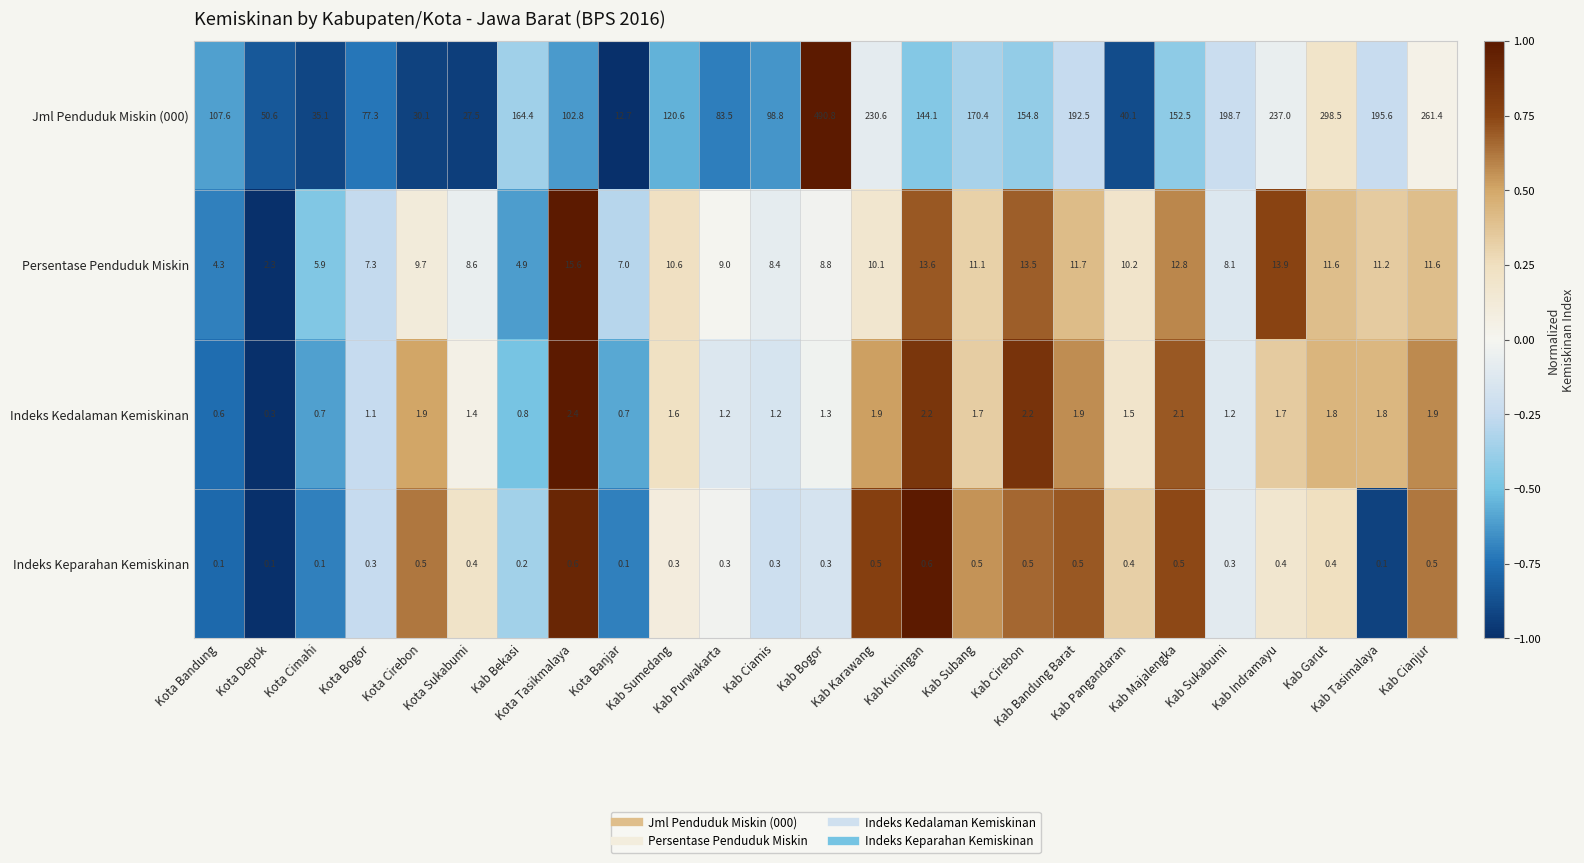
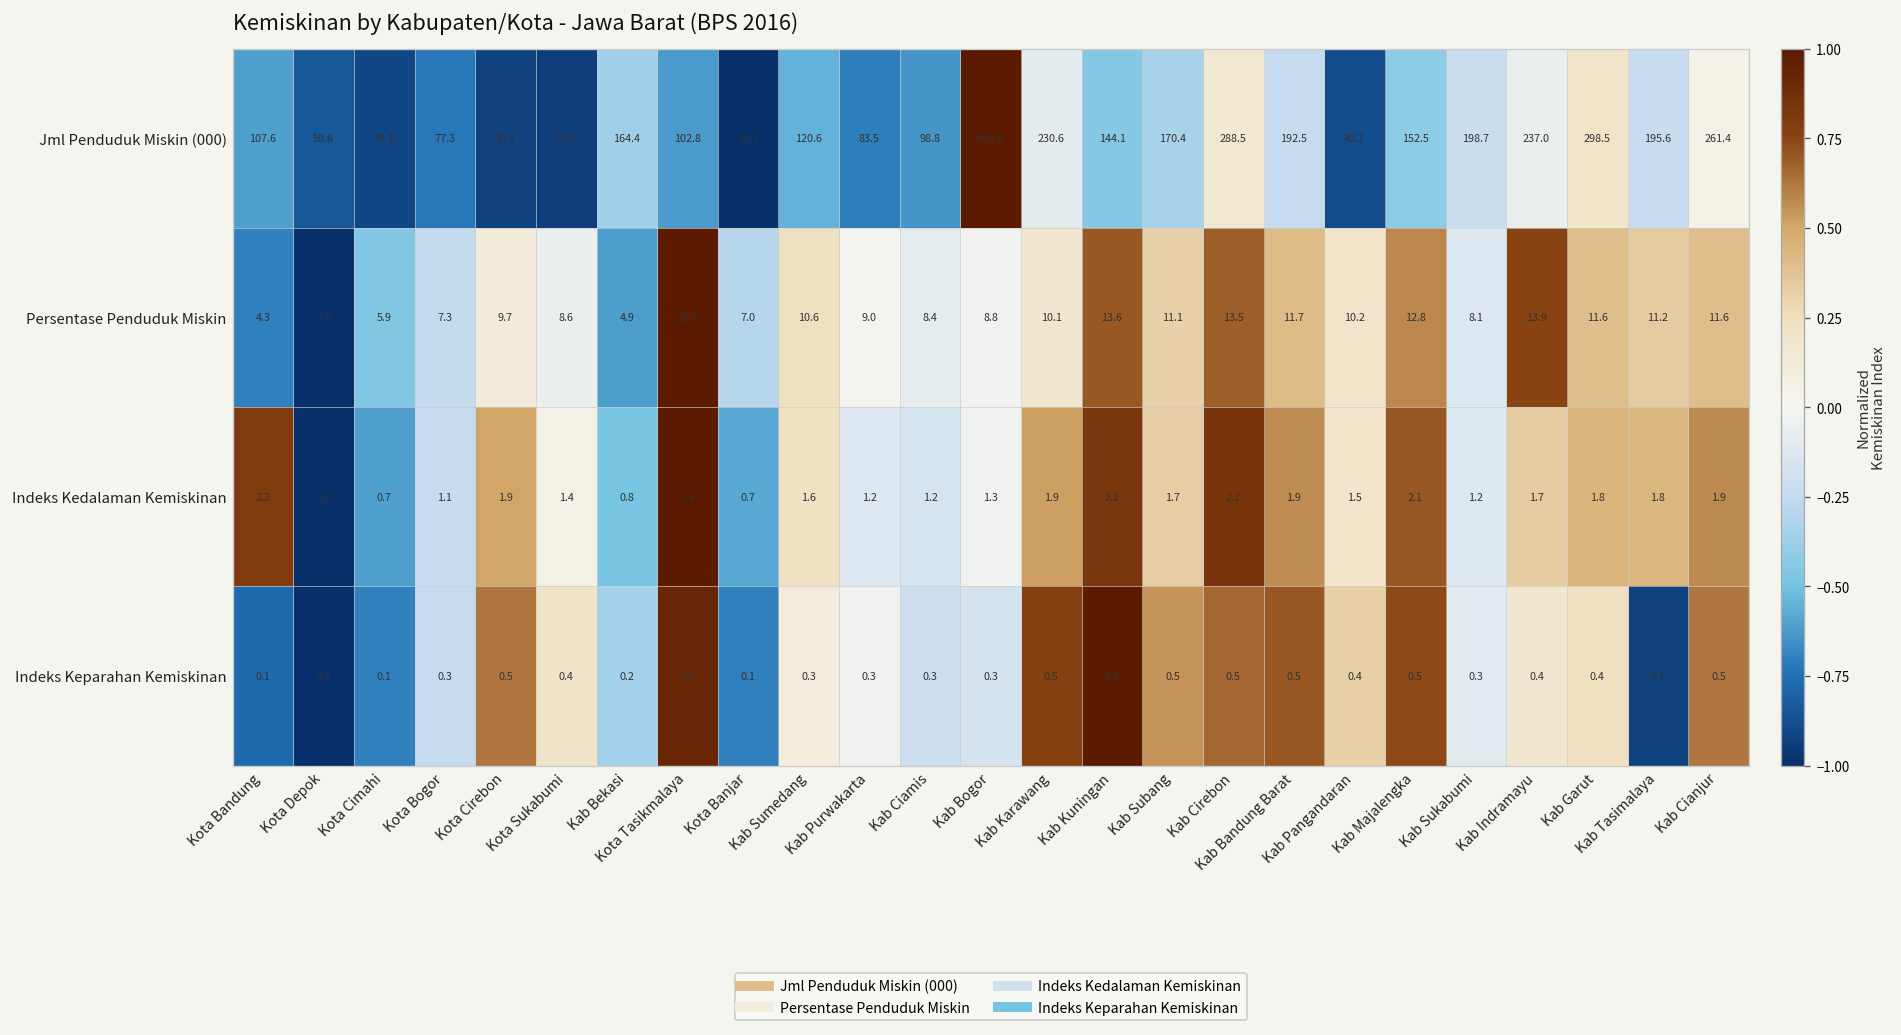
  {
    "Jml Penduduk Miskin (000)": {
      "Kota Bandung": 107.6,
      "Kota Depok": 50.6,
      "Kota Cimahi": 35.1,
      "Kota Bogor": 77.3,
      "Kota Cirebon": 30.1,
      "Kota Sukabumi": 27.5,
      "Kab Bekasi": 164.4,
      "Kota Tasikmalaya": 102.8,
      "Kota Banjar": 12.7,
      "Kab Sumedang": 120.6,
      "Kab Purwakarta": 83.5,
      "Kab Ciamis": 98.8,
      "Kab Bogor": 490.8,
      "Kab Karawang": 230.6,
      "Kab Kuningan": 144.1,
      "Kab Subang": 170.4,
-     "Kab Cirebon": 154.8,
+     "Kab Cirebon": 288.5,
      "Kab Bandung Barat": 192.5,
      "Kab Pangandaran": 40.1,
      "Kab Majalengka": 152.5,
      "Kab Sukabumi": 198.7,
      "Kab Indramayu": 237.0,
      "Kab Garut": 298.5,
      "Kab Tasimalaya": 195.6,
      "Kab Cianjur": 261.4
    },
    "Persentase Penduduk Miskin": {
      "Kota Bandung": 4.3,
      "Kota Depok": 2.3,
      "Kota Cimahi": 5.9,
      "Kota Bogor": 7.3,
      "Kota Cirebon": 9.7,
      "Kota Sukabumi": 8.6,
      "Kab Bekasi": 4.9,
      "Kota Tasikmalaya": 15.6,
      "Kota Banjar": 7.0,
      "Kab Sumedang": 10.6,
      "Kab Purwakarta": 9.0,
      "Kab Ciamis": 8.4,
      "Kab Bogor": 8.8,
      "Kab Karawang": 10.1,
      "Kab Kuningan": 13.6,
      "Kab Subang": 11.1,
      "Kab Cirebon": 13.5,
      "Kab Bandung Barat": 11.7,
      "Kab Pangandaran": 10.2,
      "Kab Majalengka": 12.8,
      "Kab Sukabumi": 8.1,
      "Kab Indramayu": 13.9,
      "Kab Garut": 11.6,
      "Kab Tasimalaya": 11.2,
      "Kab Cianjur": 11.6
    },
    "Indeks Kedalaman Kemiskinan": {
-     "Kota Bandung": 0.6,
+     "Kota Bandung": 2.2,
      "Kota Depok": 0.3,
      "Kota Cimahi": 0.7,
      "Kota Bogor": 1.1,
      "Kota Cirebon": 1.9,
      "Kota Sukabumi": 1.4,
      "Kab Bekasi": 0.8,
      "Kota Tasikmalaya": 2.4,
      "Kota Banjar": 0.7,
      "Kab Sumedang": 1.6,
      "Kab Purwakarta": 1.2,
      "Kab Ciamis": 1.2,
      "Kab Bogor": 1.3,
      "Kab Karawang": 1.9,
      "Kab Kuningan": 2.2,
      "Kab Subang": 1.7,
      "Kab Cirebon": 2.2,
      "Kab Bandung Barat": 1.9,
      "Kab Pangandaran": 1.5,
      "Kab Majalengka": 2.1,
      "Kab Sukabumi": 1.2,
      "Kab Indramayu": 1.7,
      "Kab Garut": 1.8,
      "Kab Tasimalaya": 1.8,
      "Kab Cianjur": 1.9
    },
    "Indeks Keparahan Kemiskinan": {
      "Kota Bandung": 0.1,
      "Kota Depok": 0.1,
      "Kota Cimahi": 0.1,
      "Kota Bogor": 0.3,
      "Kota Cirebon": 0.5,
      "Kota Sukabumi": 0.4,
      "Kab Bekasi": 0.2,
      "Kota Tasikmalaya": 0.6,
      "Kota Banjar": 0.1,
      "Kab Sumedang": 0.3,
      "Kab Purwakarta": 0.3,
      "Kab Ciamis": 0.3,
      "Kab Bogor": 0.3,
      "Kab Karawang": 0.5,
      "Kab Kuningan": 0.6,
      "Kab Subang": 0.5,
      "Kab Cirebon": 0.5,
      "Kab Bandung Barat": 0.5,
      "Kab Pangandaran": 0.4,
      "Kab Majalengka": 0.5,
      "Kab Sukabumi": 0.3,
      "Kab Indramayu": 0.4,
      "Kab Garut": 0.4,
      "Kab Tasimalaya": 0.1,
      "Kab Cianjur": 0.5
    }
  }
